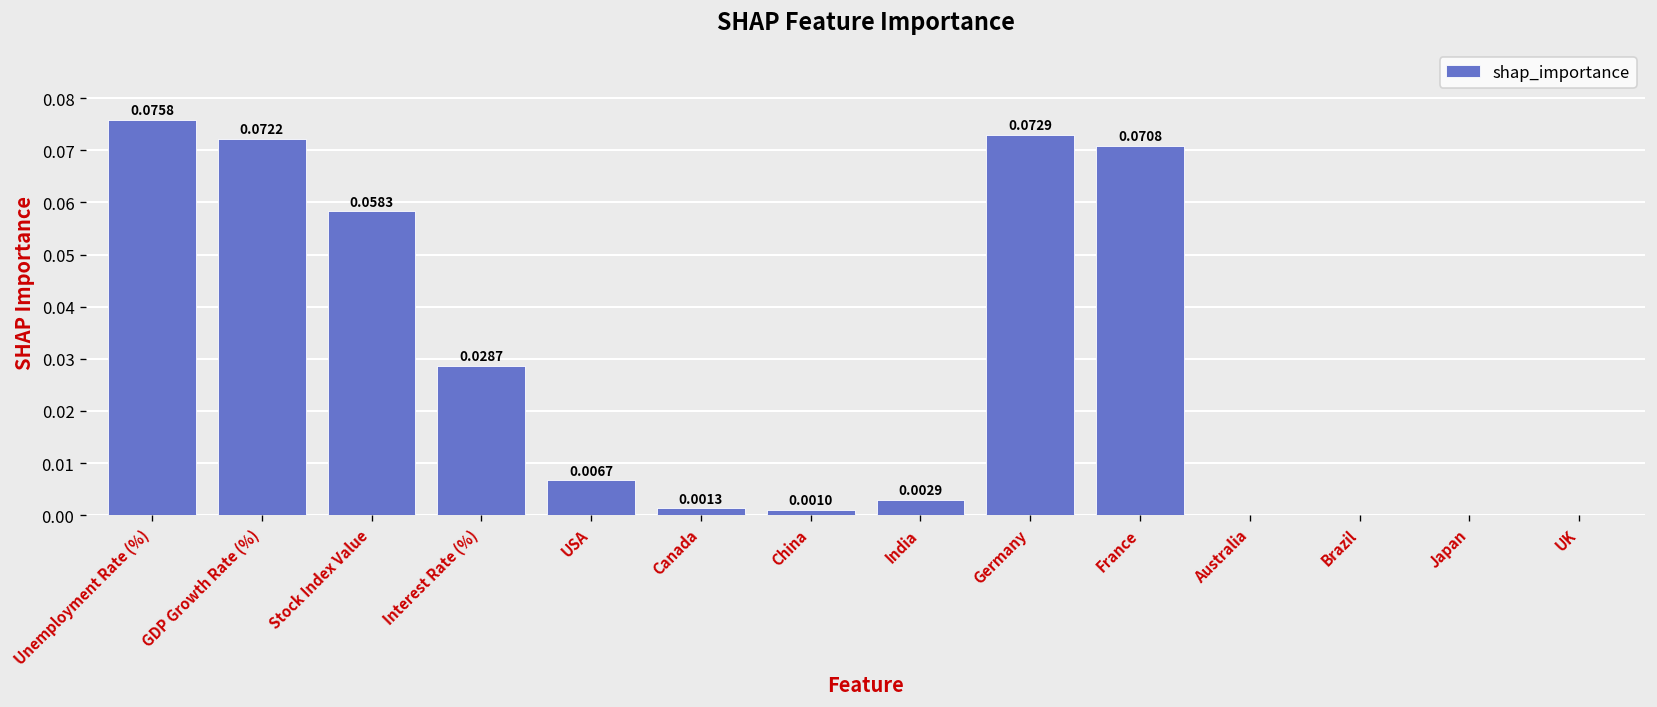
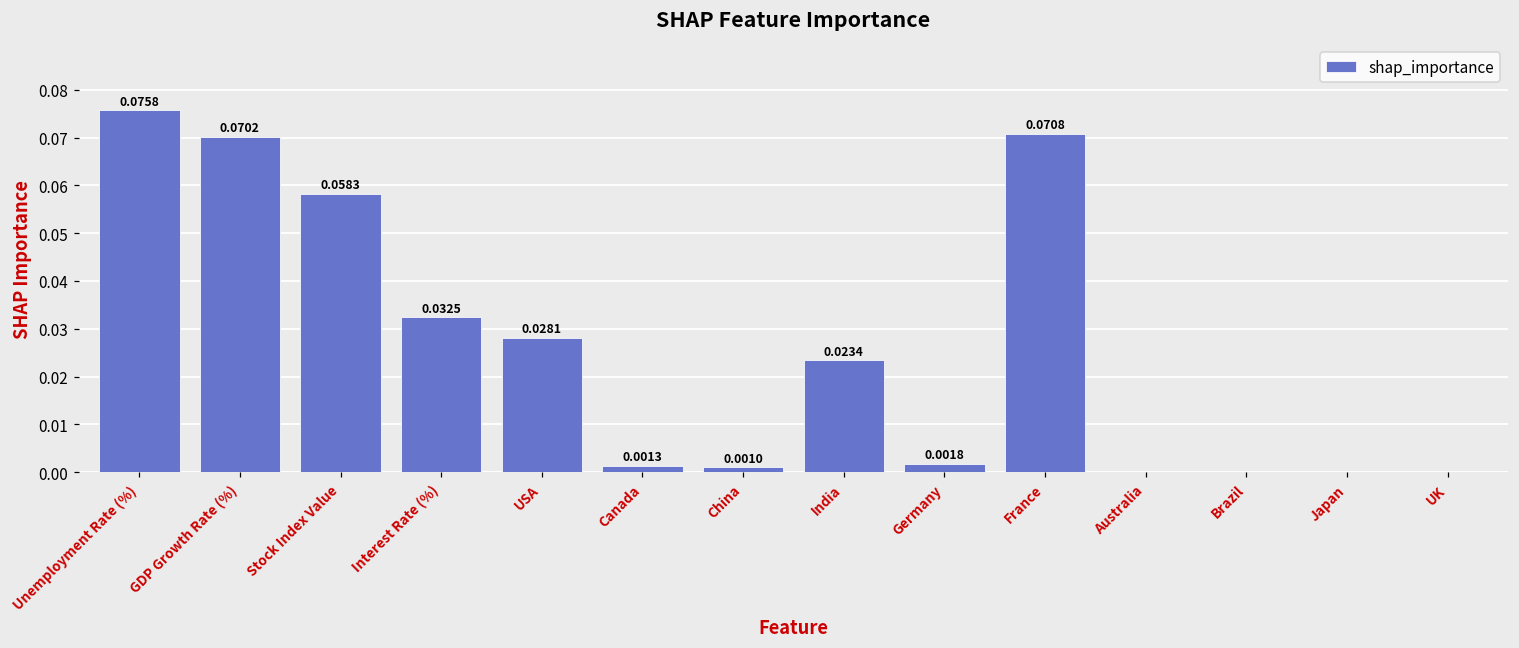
  {
    "Unemployment Rate (%)": 0.0758,
-   "GDP Growth Rate (%)": 0.0722,
+   "GDP Growth Rate (%)": 0.0702,
    "Stock Index Value": 0.0583,
-   "Interest Rate (%)": 0.0287,
-   "USA": 0.0067,
+   "Interest Rate (%)": 0.0325,
+   "USA": 0.0281,
    "Canada": 0.0013,
    "China": 0.0010,
-   "India": 0.0029,
-   "Germany": 0.0729,
+   "India": 0.0234,
+   "Germany": 0.0018,
    "France": 0.0708
  }
